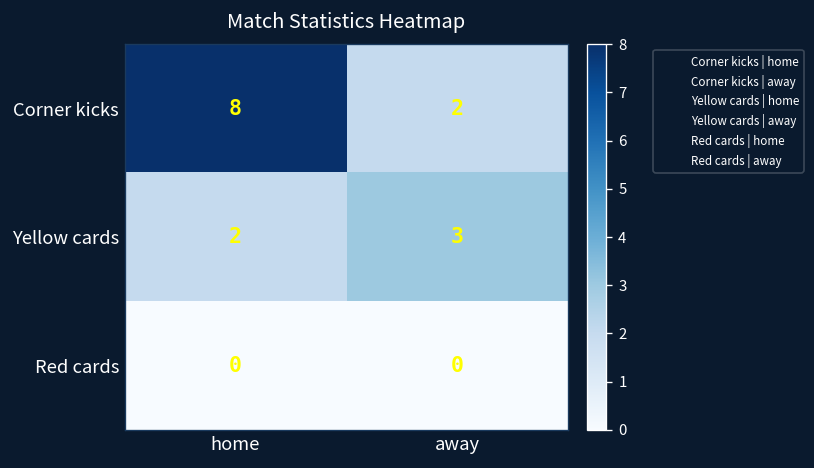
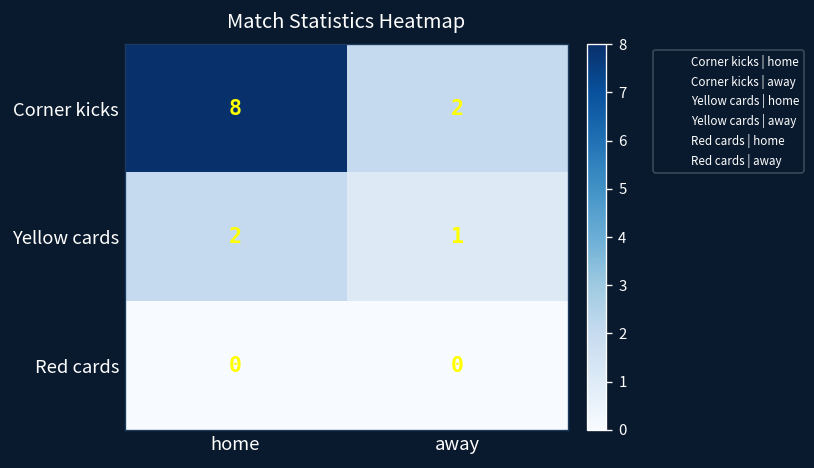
  {
    "Yellow cards": {
-     "away": 3
+     "away": 1
    }
  }
